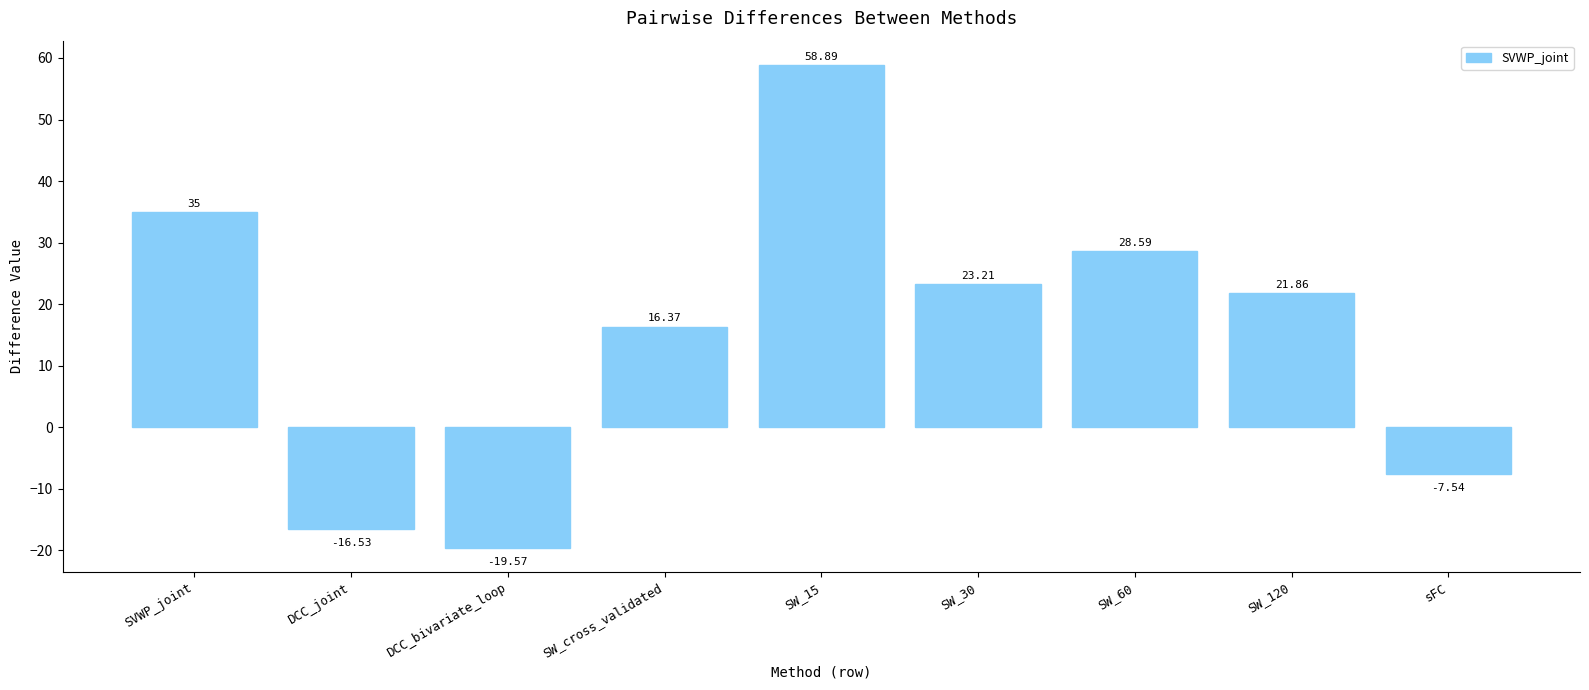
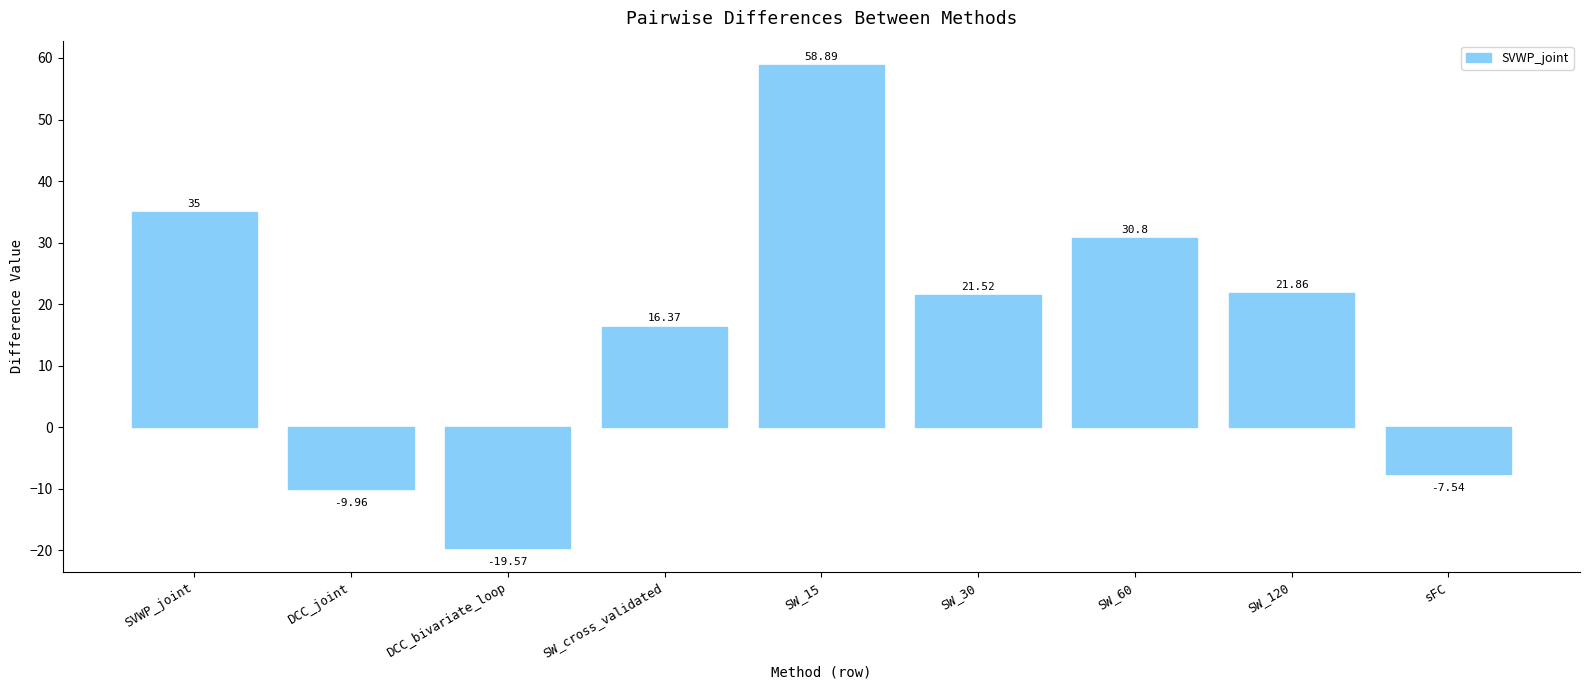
  {
    "SVWP_joint": 35,
-   "DCC_joint": -16.53,
+   "DCC_joint": -9.96,
    "DCC_bivariate_loop": -19.57,
    "SW_cross_validated": 16.37,
    "SW_15": 58.89,
-   "SW_30": 23.21,
-   "SW_60": 28.59,
+   "SW_30": 21.52,
+   "SW_60": 30.8,
    "SW_120": 21.86,
    "sFC": -7.54
  }
